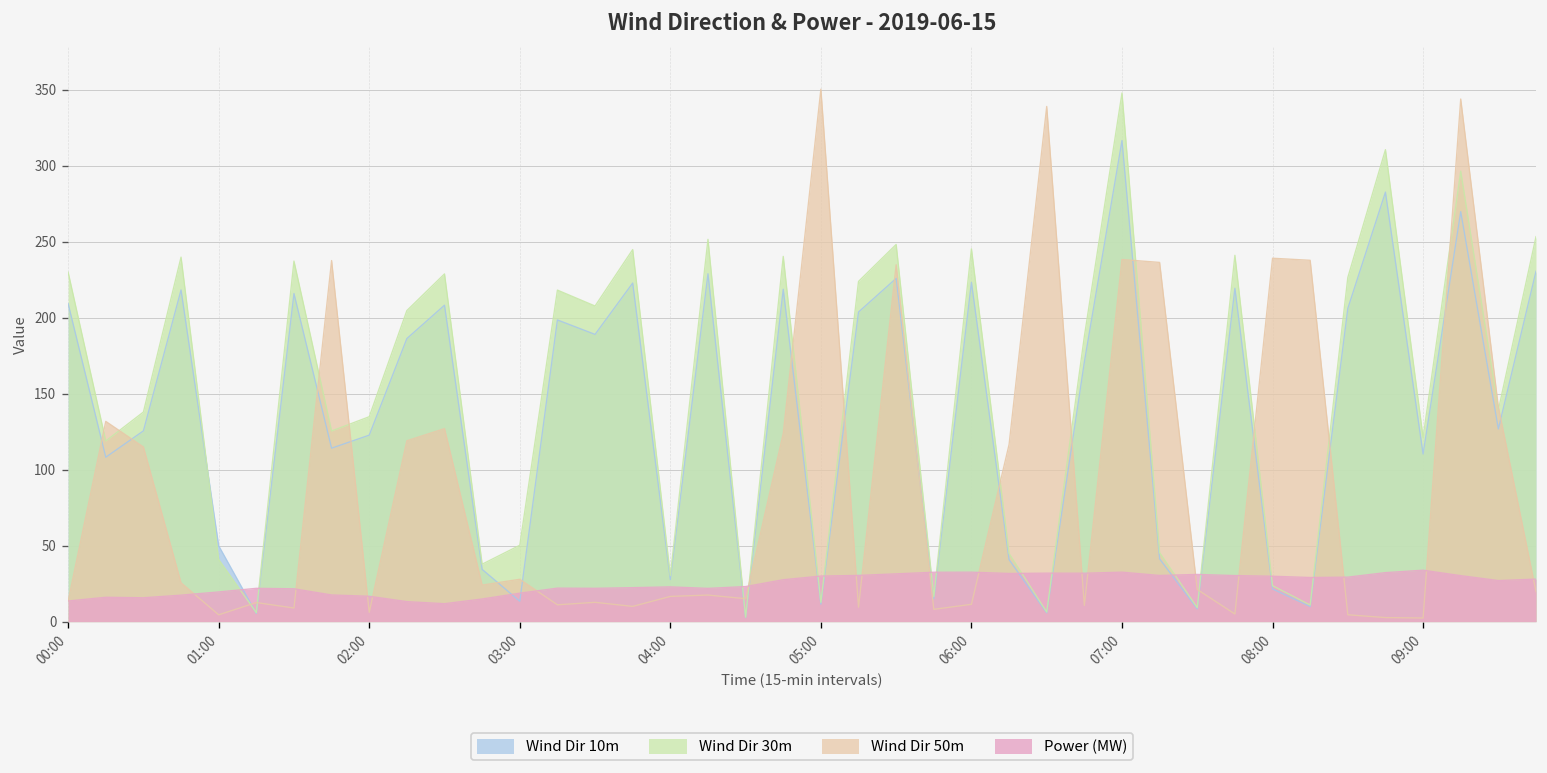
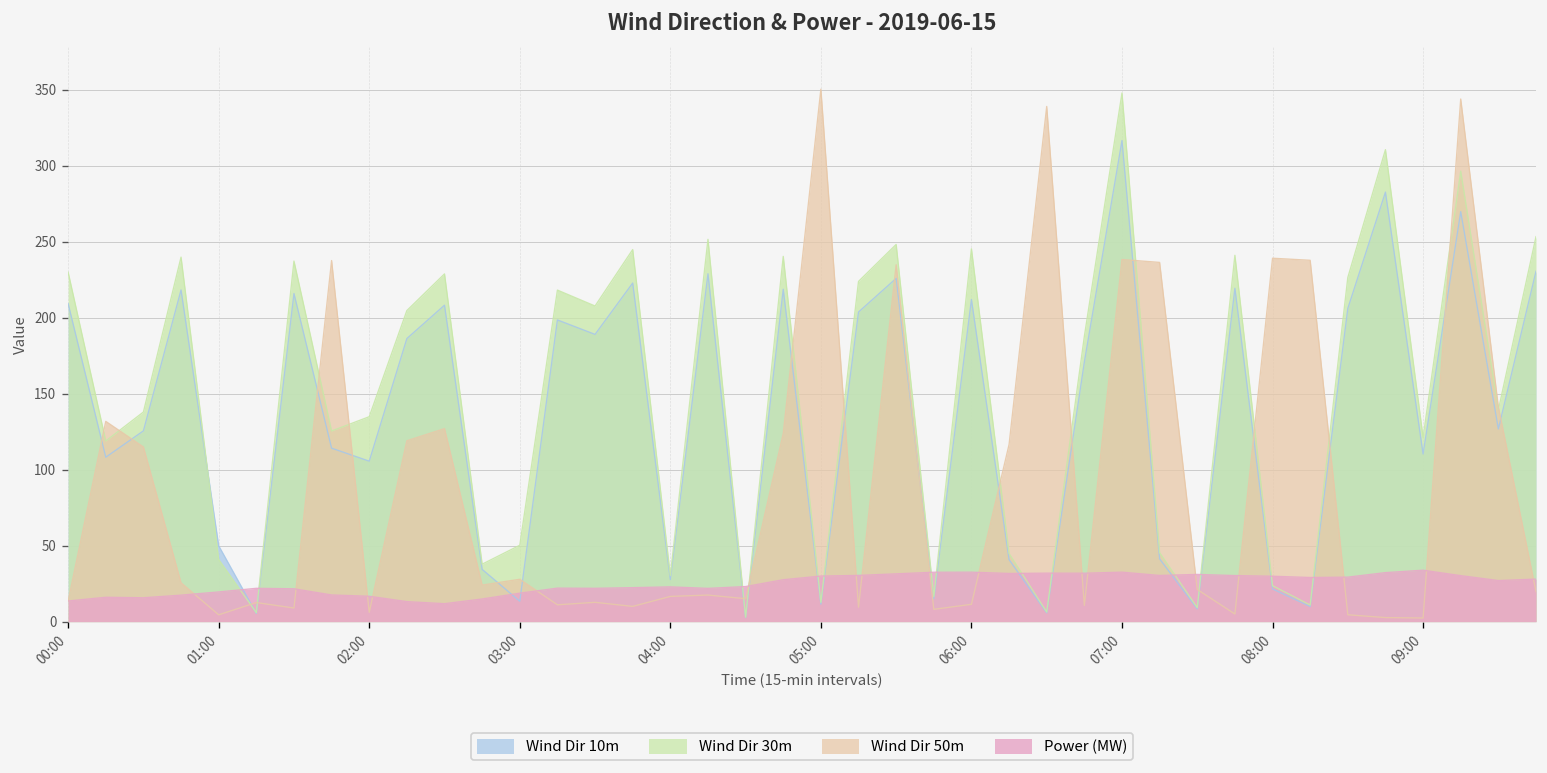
  {
    "Wind Dir 10m": {
      "00:00": 209,
      "01:00": 50,
-     "02:00": 123,
+     "02:00": 106,
      "03:00": 13,
      "04:00": 28,
-     "06:00": 223,
+     "06:00": 212,
      "07:00": 317,
      "08:00": 22,
      "09:00": 110
    }
  }
